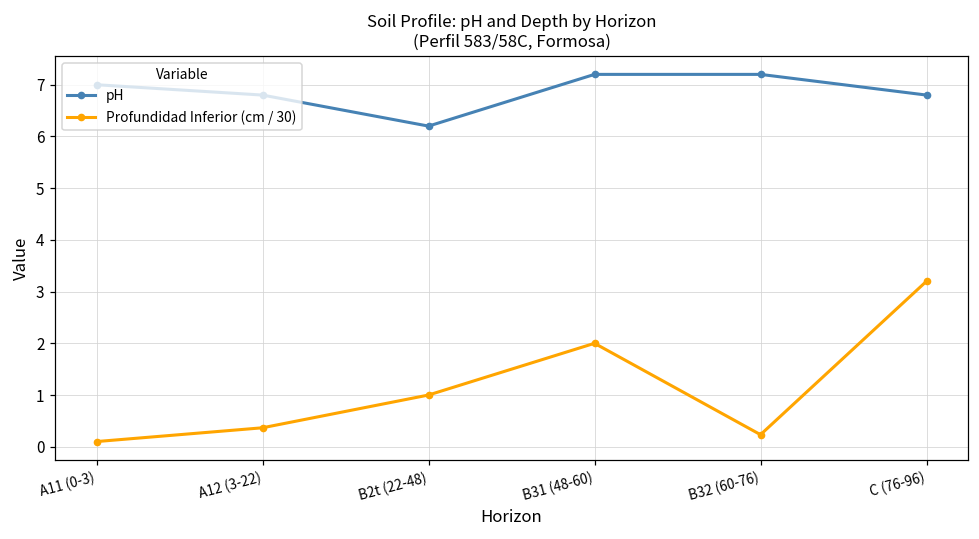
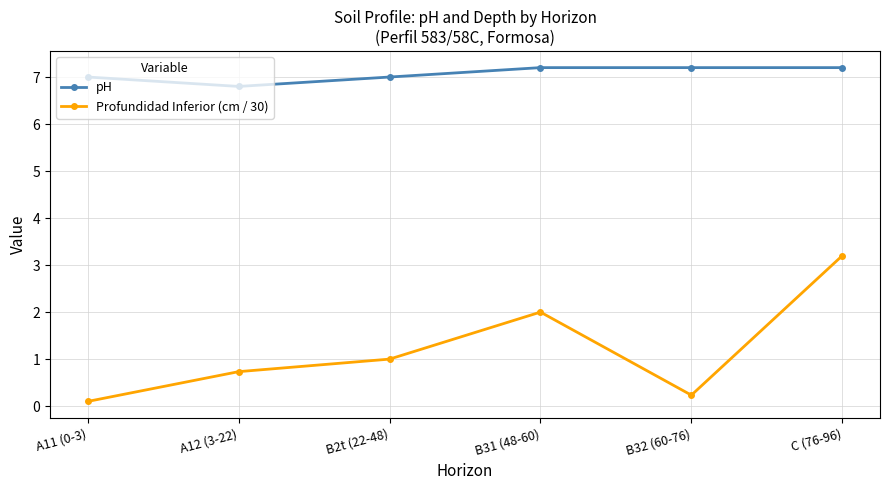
  {
    "pH": {
-     "B2t (22-48)": 6.2,
+     "B2t (22-48)": 7.0,
      "B31 (48-60)": 7.2,
      "B32 (60-76)": 7.2,
-     "C (76-96)": 6.8
+     "C (76-96)": 7.2
    },
    "Profundidad Inferior (cm / 30)": {
      "A11 (0-3)": 0.1,
-     "A12 (3-22)": 0.4,
+     "A12 (3-22)": 0.7,
      "B2t (22-48)": 1.0,
      "B31 (48-60)": 2.0,
      "B32 (60-76)": 0.2,
      "C (76-96)": 3.2
    }
  }
